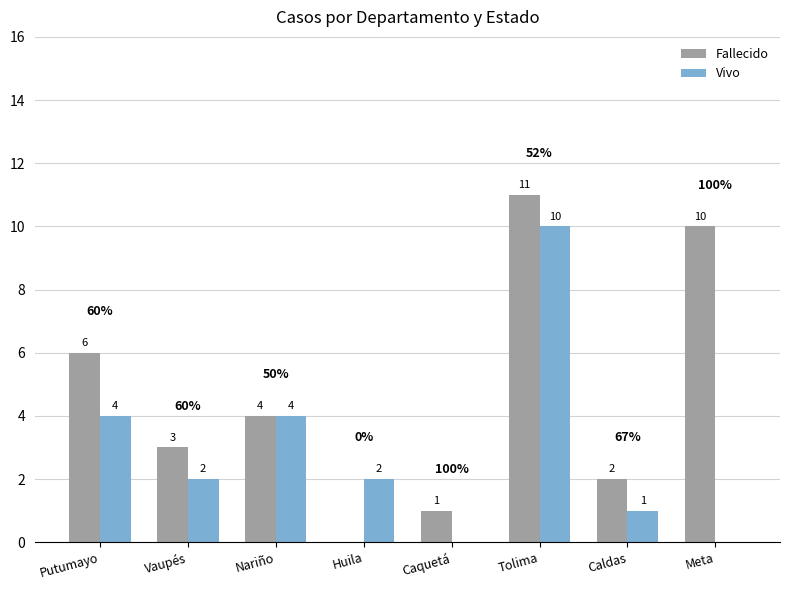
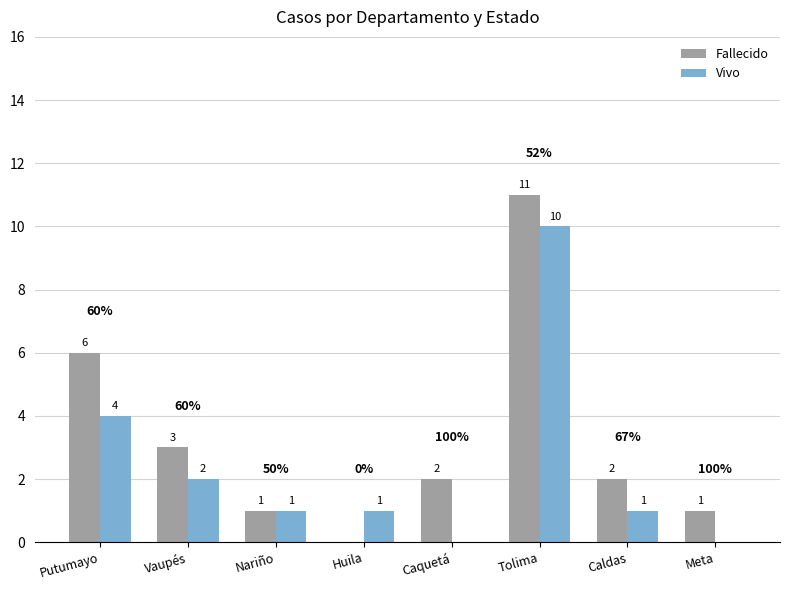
  {
    "Fallecido": {
      "Putumayo": 6,
      "Vaupés": 3,
-     "Nariño": 4,
-     "Caquetá": 1,
+     "Nariño": 1,
+     "Caquetá": 2,
      "Tolima": 11,
      "Caldas": 2,
-     "Meta": 10
+     "Meta": 1
    },
    "Vivo": {
      "Putumayo": 4,
      "Vaupés": 2,
-     "Nariño": 4,
-     "Huila": 2,
+     "Nariño": 1,
+     "Huila": 1,
      "Tolima": 10,
      "Caldas": 1
    }
  }
